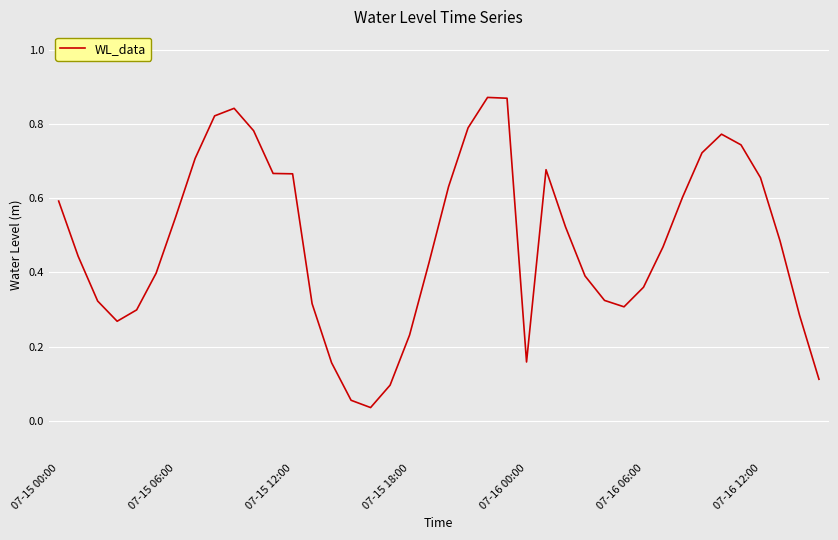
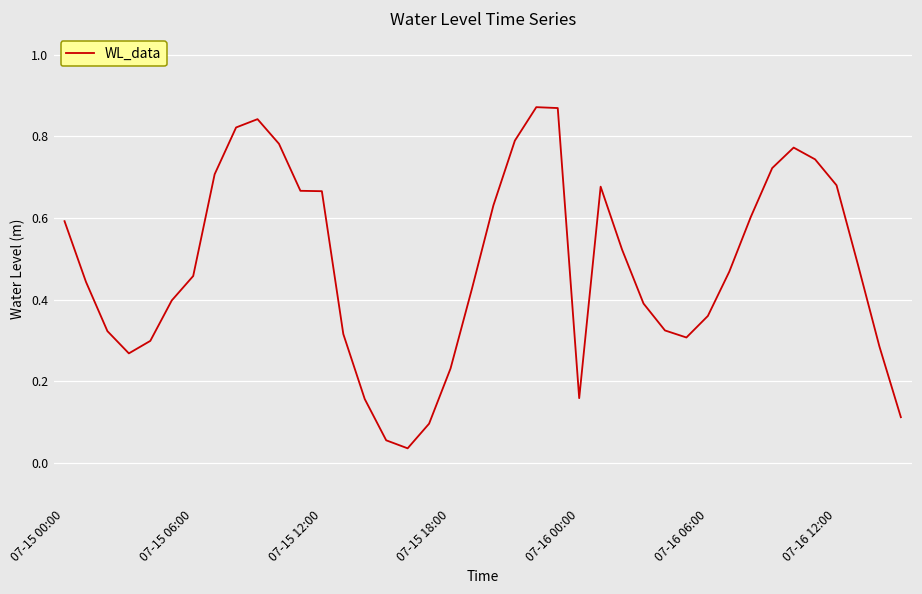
  {
    "07-15 00:00": 0.59,
-   "07-15 06:00": 0.55,
+   "07-15 06:00": 0.46,
    "07-15 12:00": 0.67,
    "07-15 18:00": 0.23,
    "07-16 00:00": 0.16,
    "07-16 06:00": 0.36,
-   "07-16 12:00": 0.66
+   "07-16 12:00": 0.68
  }
